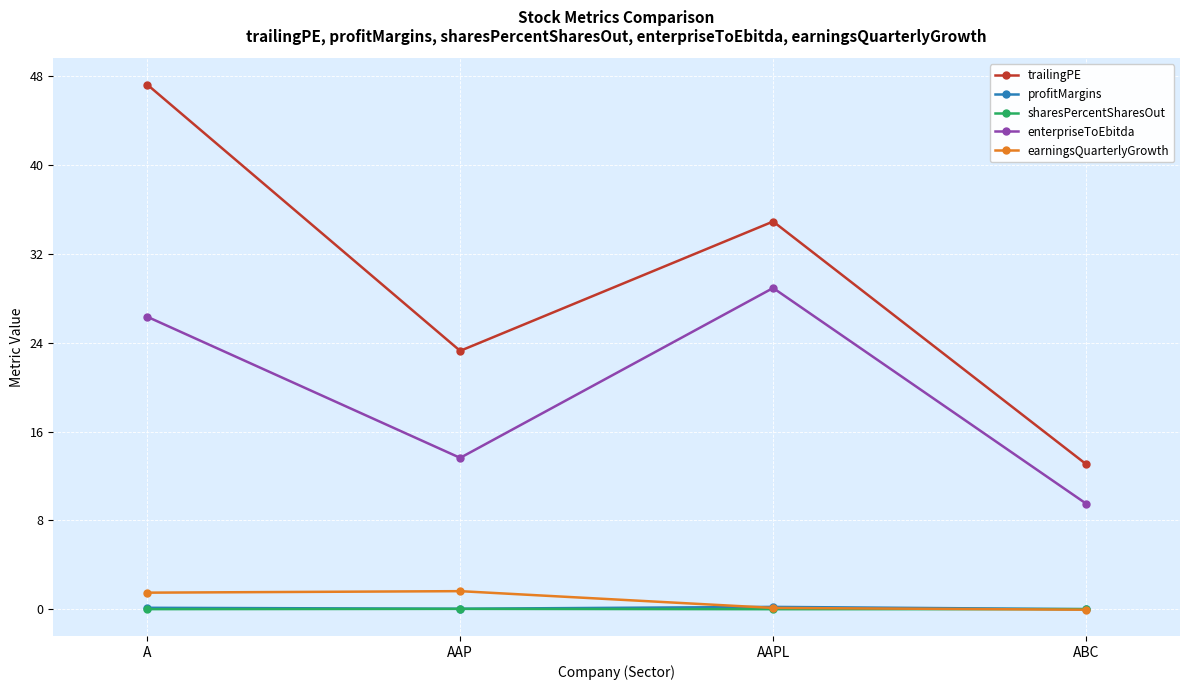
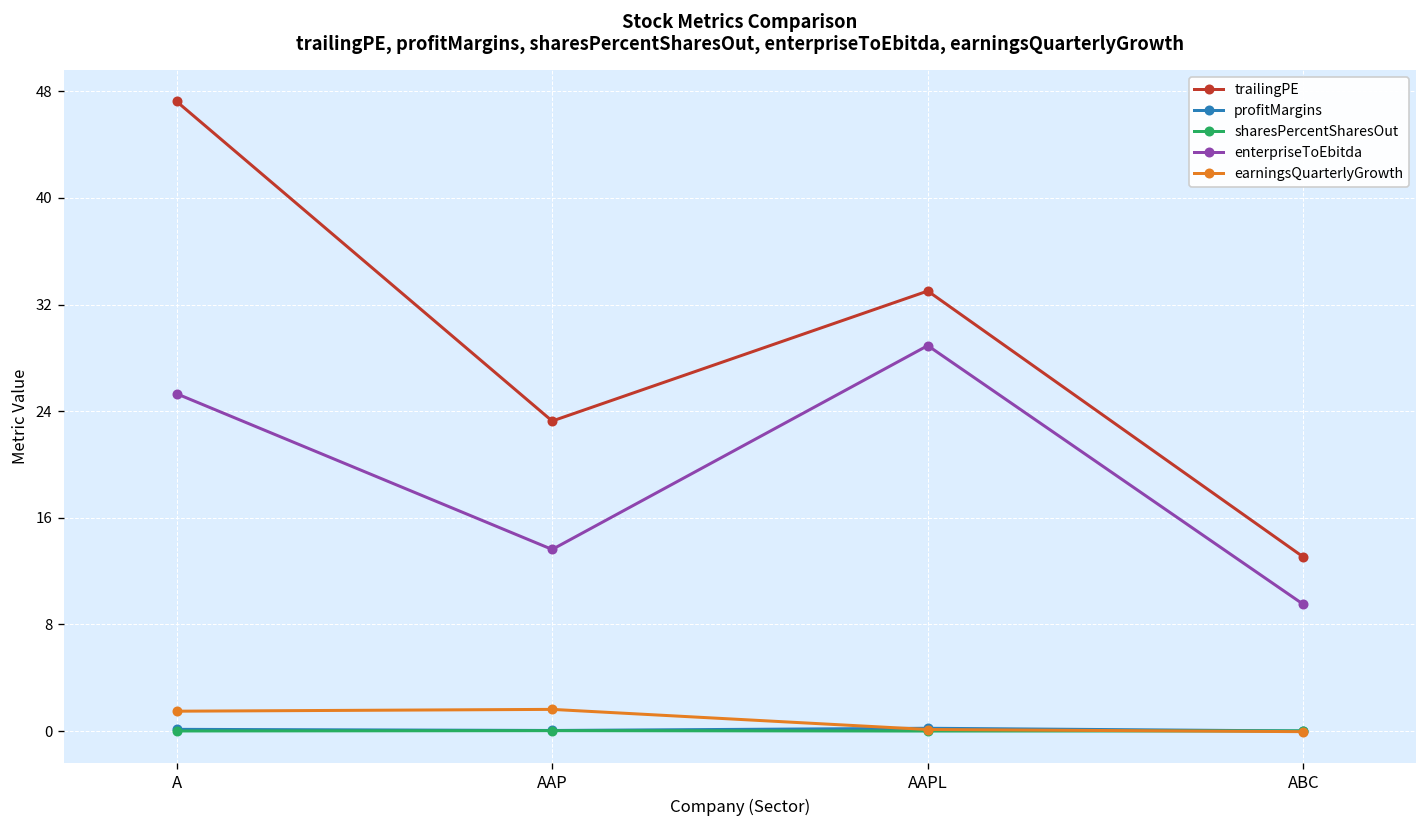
  {
    "trailingPE": {
      "A": 47.2,
      "AAP": 23.3,
-     "AAPL": 34.9,
+     "AAPL": 33.0,
      "ABC": 13.1
    },
    "enterpriseToEbitda": {
-     "A": 26.3,
+     "A": 25.3,
      "AAP": 13.6,
      "AAPL": 28.9,
      "ABC": 9.5
    },
    "earningsQuarterlyGrowth": {
      "A": 1.5,
      "AAP": 1.6
    }
  }
